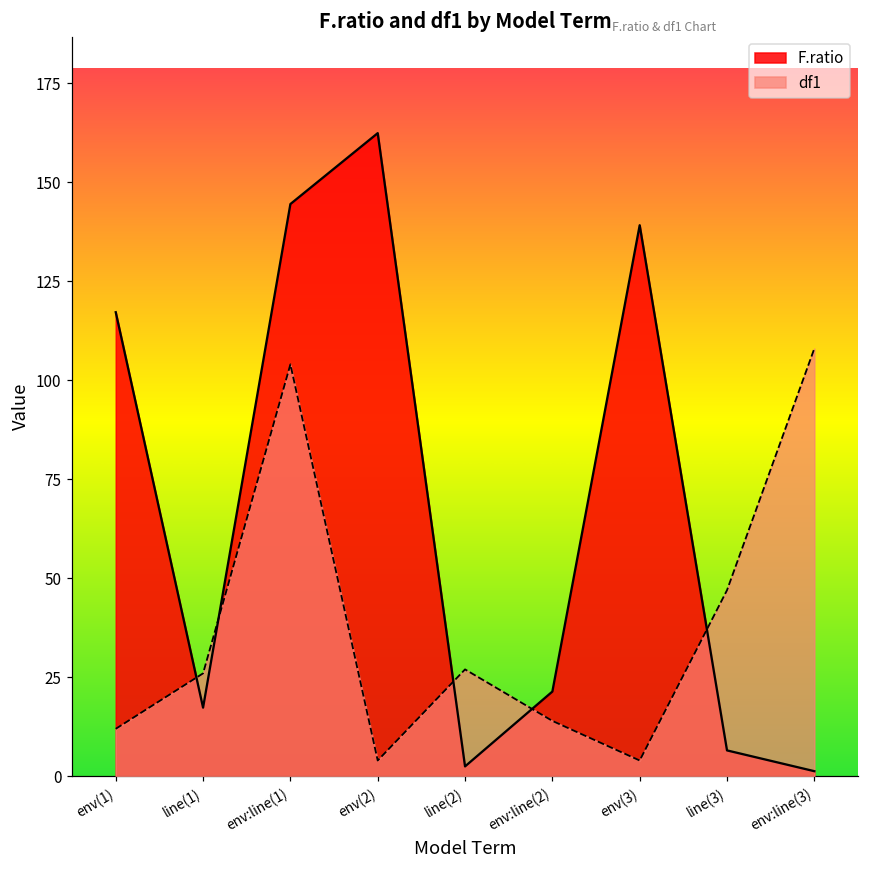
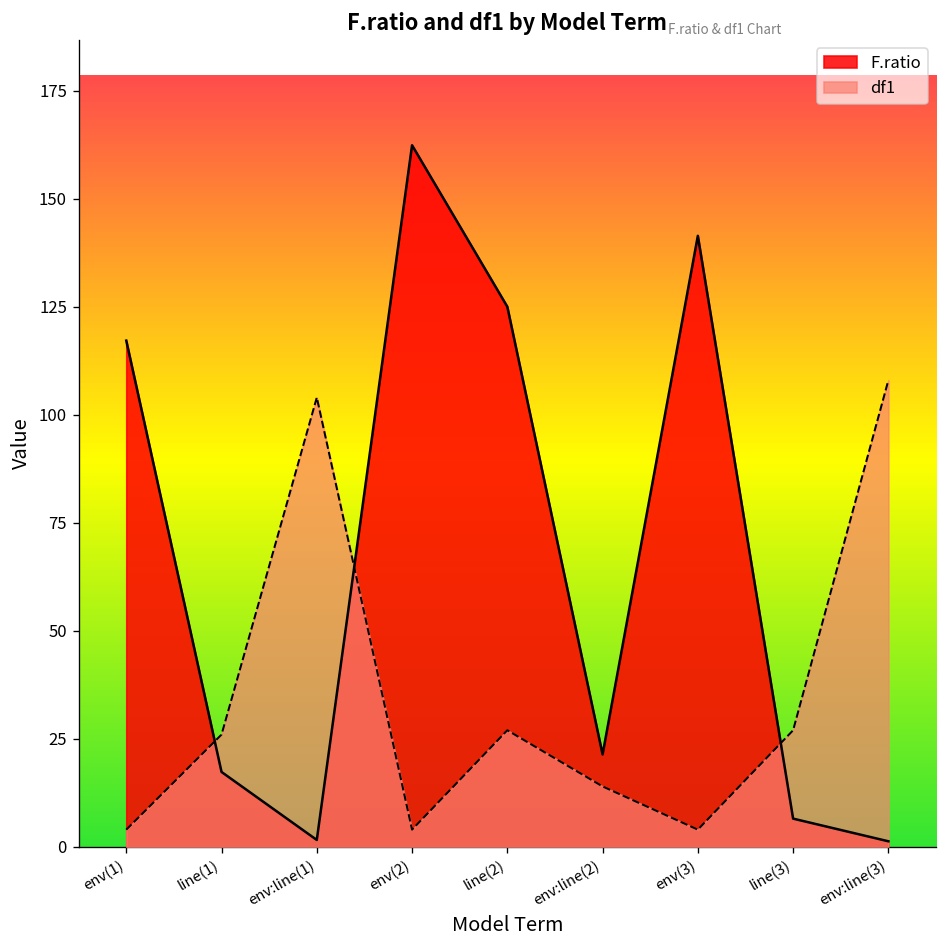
  {
    "F.ratio": {
      "env(1)": 117,
      "line(1)": 17,
-     "env:line(1)": 144,
+     "env:line(1)": 2,
      "env(2)": 162,
-     "line(2)": 3,
+     "line(2)": 125,
      "env:line(2)": 21,
-     "env(3)": 139,
+     "env(3)": 141,
      "line(3)": 7,
      "env:line(3)": 1
    },
    "df1": {
-     "env(1)": 12,
+     "env(1)": 4,
      "line(1)": 26,
      "env:line(1)": 104,
      "env(2)": 4,
      "line(2)": 27,
      "env:line(2)": 14,
      "env(3)": 4,
-     "line(3)": 47,
+     "line(3)": 27,
      "env:line(3)": 108
    }
  }
